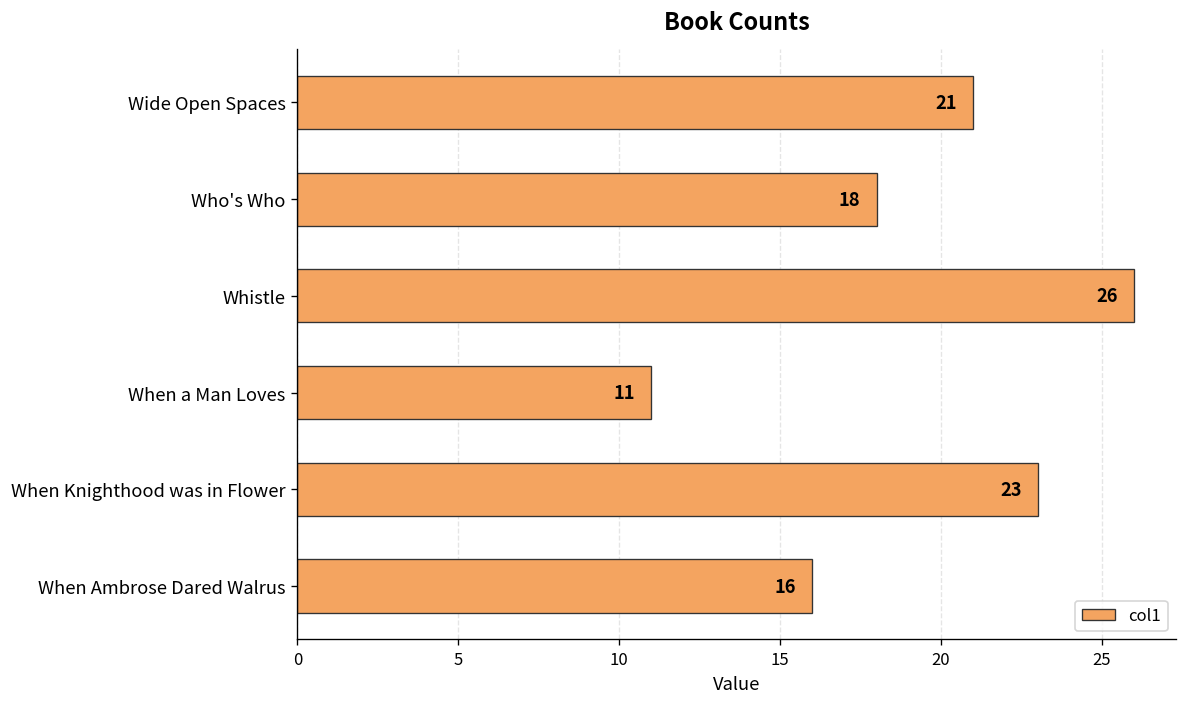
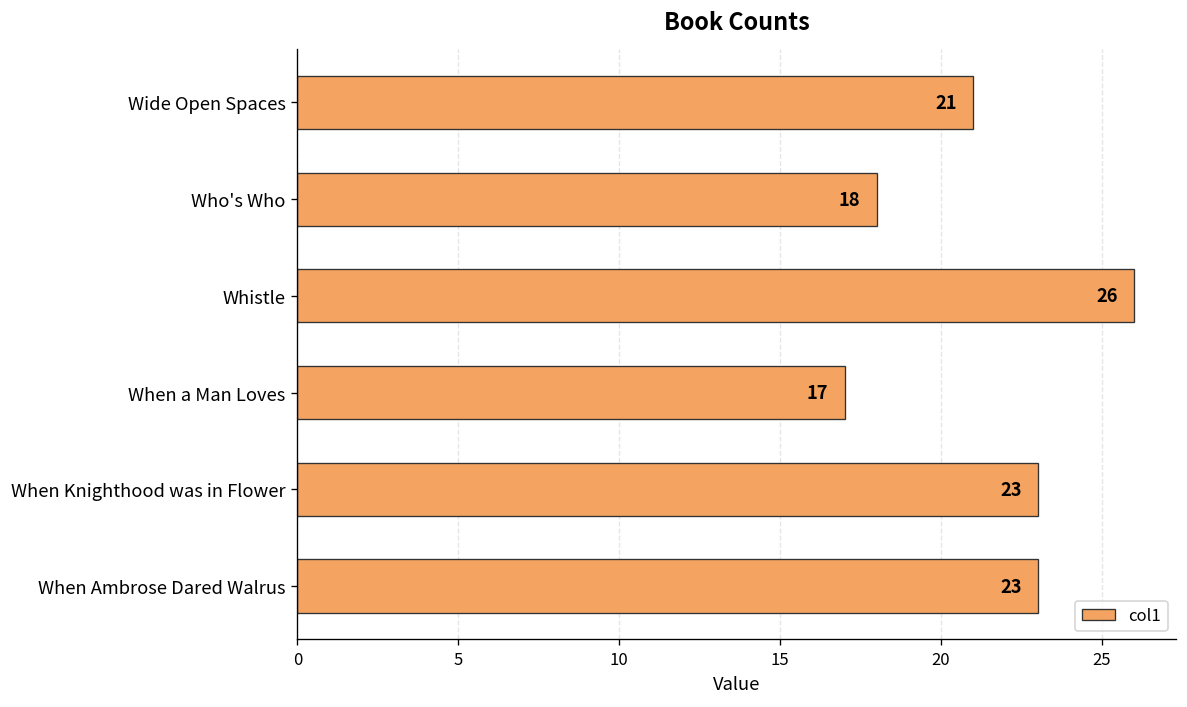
  {
    "Wide Open Spaces": 21,
    "Who's Who": 18,
    "Whistle": 26,
-   "When a Man Loves": 11,
+   "When a Man Loves": 17,
    "When Knighthood was in Flower": 23,
-   "When Ambrose Dared Walrus": 16
+   "When Ambrose Dared Walrus": 23
  }
